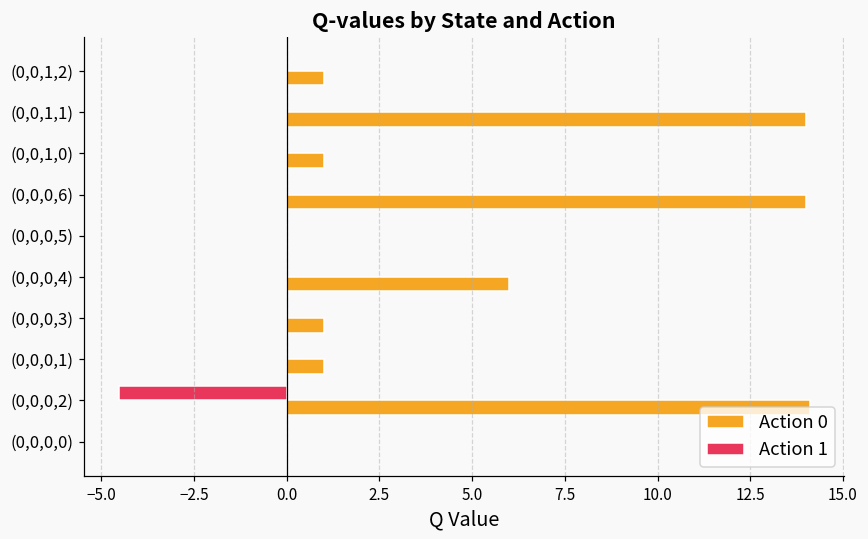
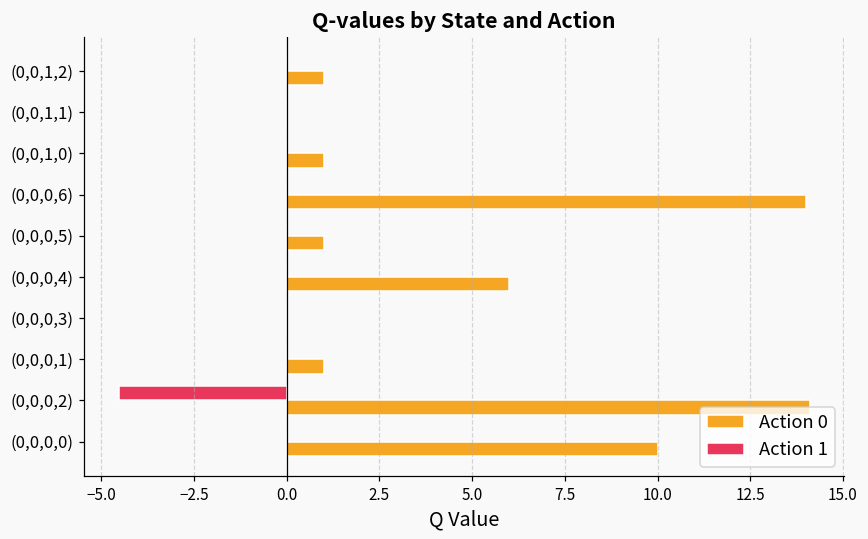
  {
    "Action 0": {
      "(0,0,1,2)": 1,
-     "(0,0,1,1)": 14,
+     "(0,0,1,1)": 0,
      "(0,0,1,0)": 1,
      "(0,0,0,6)": 14,
-     "(0,0,0,5)": 0,
+     "(0,0,0,5)": 1,
      "(0,0,0,4)": 6,
-     "(0,0,0,3)": 1,
+     "(0,0,0,3)": 0,
      "(0,0,0,1)": 1,
-     "(0,0,0,0)": 0
+     "(0,0,0,0)": 10
    },
    "Action 1": {
      "(0,0,1,2)": 0,
      "(0,0,1,1)": 0,
      "(0,0,1,0)": 0,
      "(0,0,0,6)": 0,
      "(0,0,0,5)": 0,
      "(0,0,0,4)": 0,
      "(0,0,0,3)": 0,
      "(0,0,0,1)": 0,
      "(0,0,0,2)": -4.5,
      "(0,0,0,0)": 0
    }
  }
